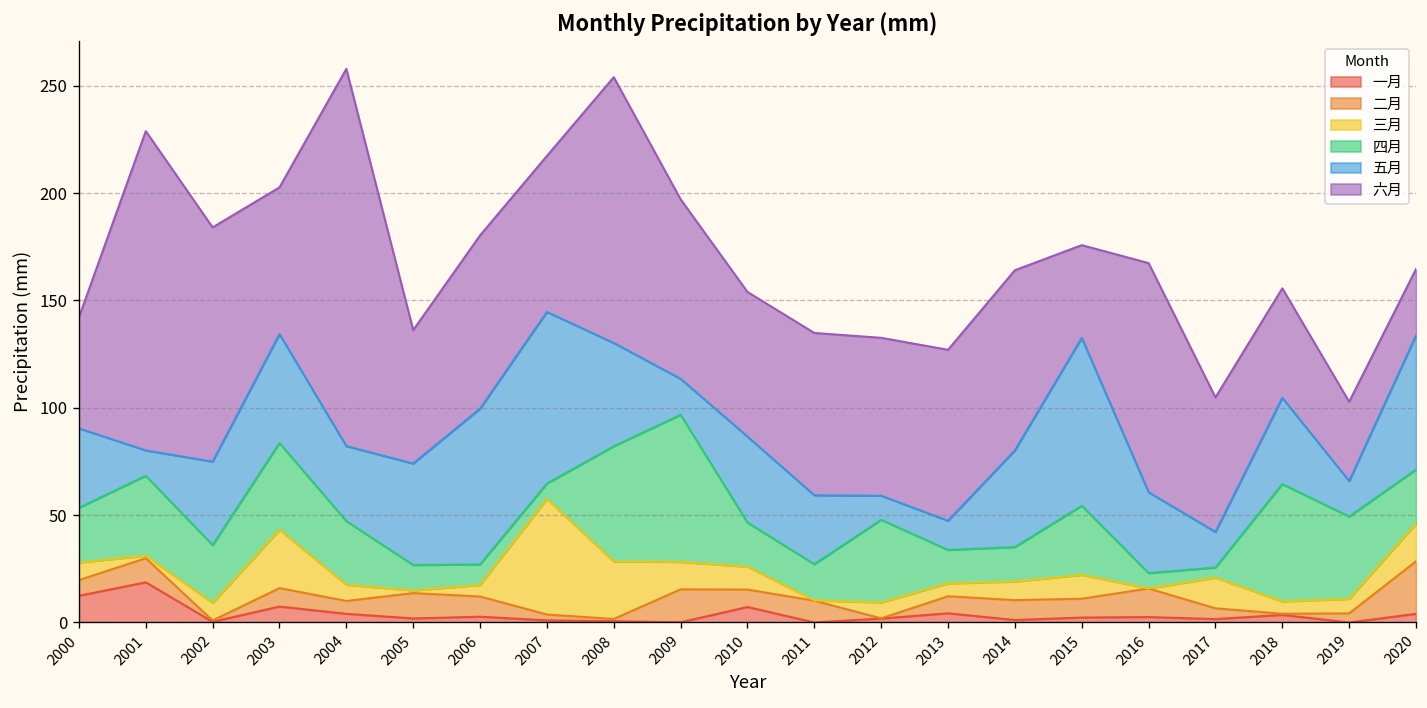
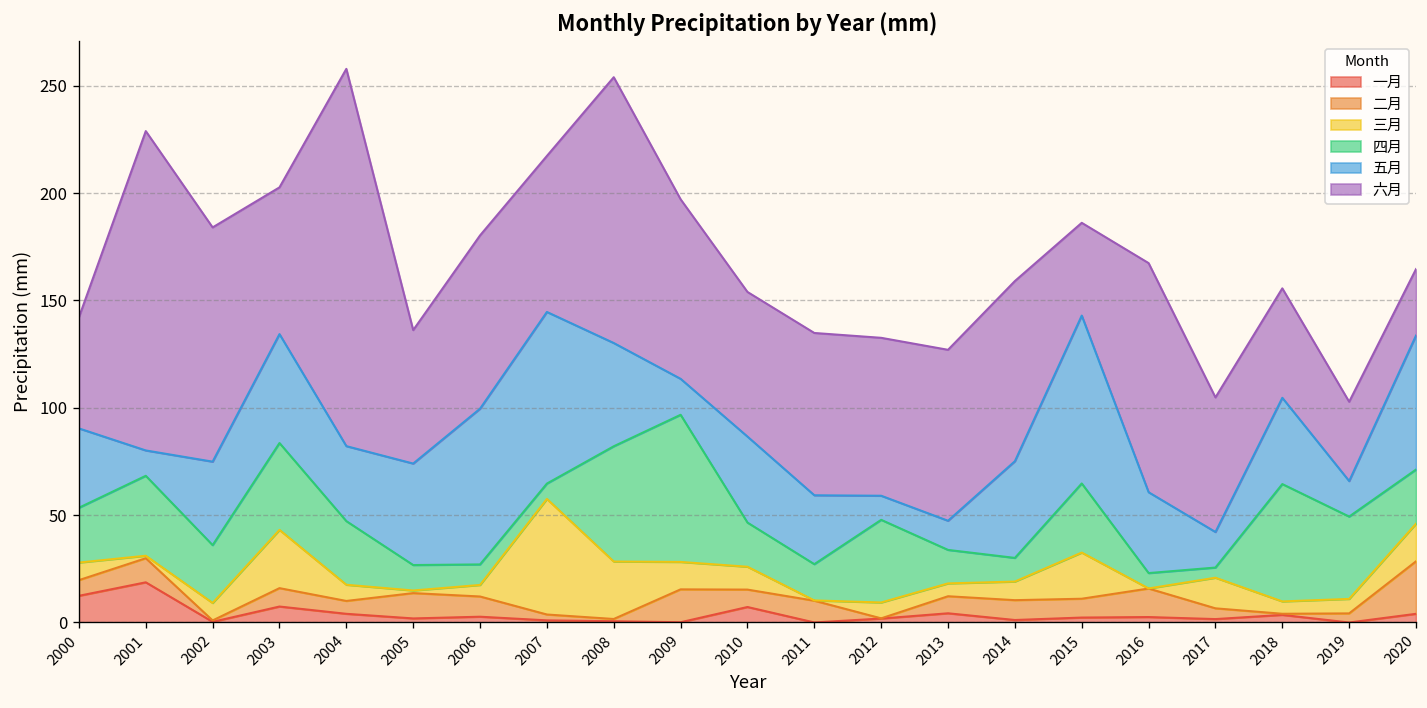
  {
    "三月": {
      "2000": 8,
      "2002": 8,
      "2003": 27,
      "2004": 8,
      "2006": 5,
      "2007": 54,
      "2008": 27,
      "2009": 13,
      "2010": 11,
      "2012": 7,
      "2013": 6,
      "2014": 9,
-     "2015": 11,
+     "2015": 22,
      "2017": 14,
      "2018": 6,
      "2019": 7,
      "2020": 18
    },
    "四月": {
      "2000": 26,
      "2001": 37,
      "2002": 27,
      "2003": 40,
      "2004": 30,
      "2005": 12,
      "2006": 10,
      "2007": 7,
      "2008": 54,
      "2009": 69,
      "2010": 21,
      "2011": 17,
      "2012": 38,
      "2013": 16,
-     "2014": 16,
+     "2014": 11,
      "2015": 32,
      "2016": 7,
      "2017": 5,
      "2018": 55,
      "2019": 38,
      "2020": 25
    },
    "五月": {
      "2000": 37,
      "2001": 12,
      "2002": 39,
      "2003": 51,
      "2004": 35,
      "2005": 47,
      "2006": 73,
      "2007": 80,
      "2008": 48,
      "2009": 17,
      "2010": 40,
      "2011": 32,
      "2012": 11,
      "2013": 14,
      "2014": 45,
      "2015": 78,
      "2016": 38,
      "2017": 17,
      "2018": 40,
      "2019": 17,
      "2020": 62
    },
    "六月": {
      "2000": 52,
      "2001": 149,
      "2002": 109,
      "2003": 68,
      "2004": 176,
      "2005": 62,
      "2006": 81,
      "2007": 73,
      "2008": 124,
      "2009": 84,
      "2010": 67,
      "2011": 76,
      "2012": 74,
      "2013": 80,
      "2014": 84,
      "2015": 43,
      "2016": 107,
      "2017": 63,
      "2018": 51,
      "2019": 37,
      "2020": 31
    }
  }
